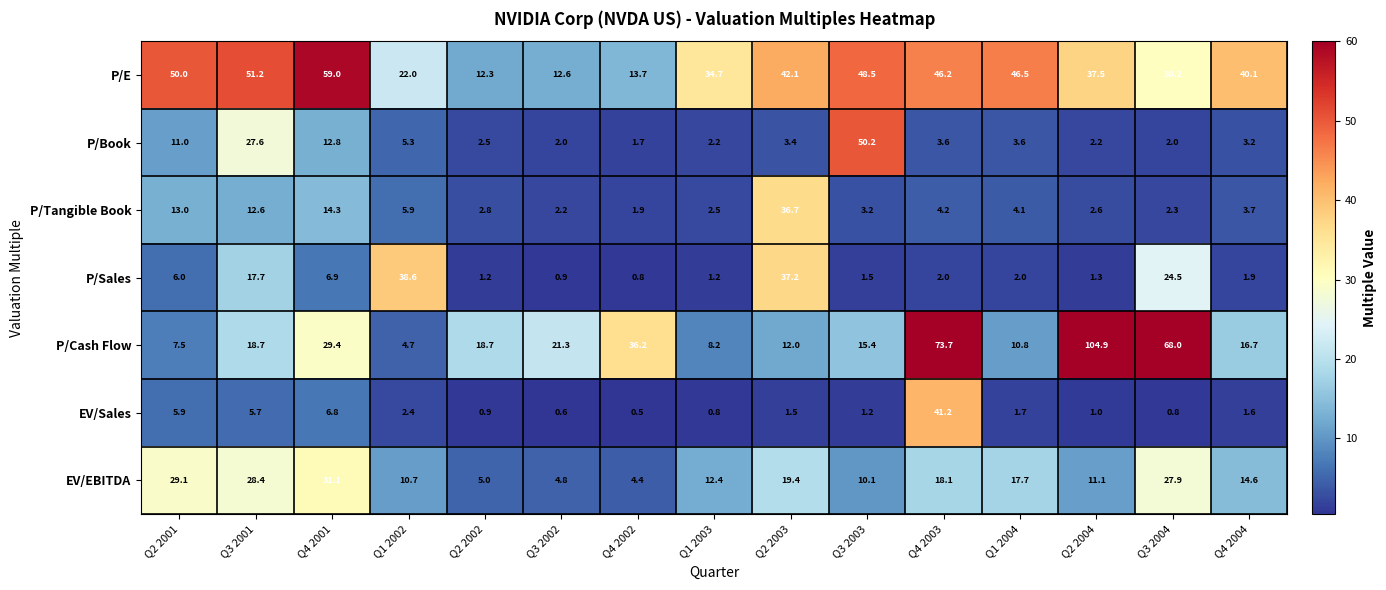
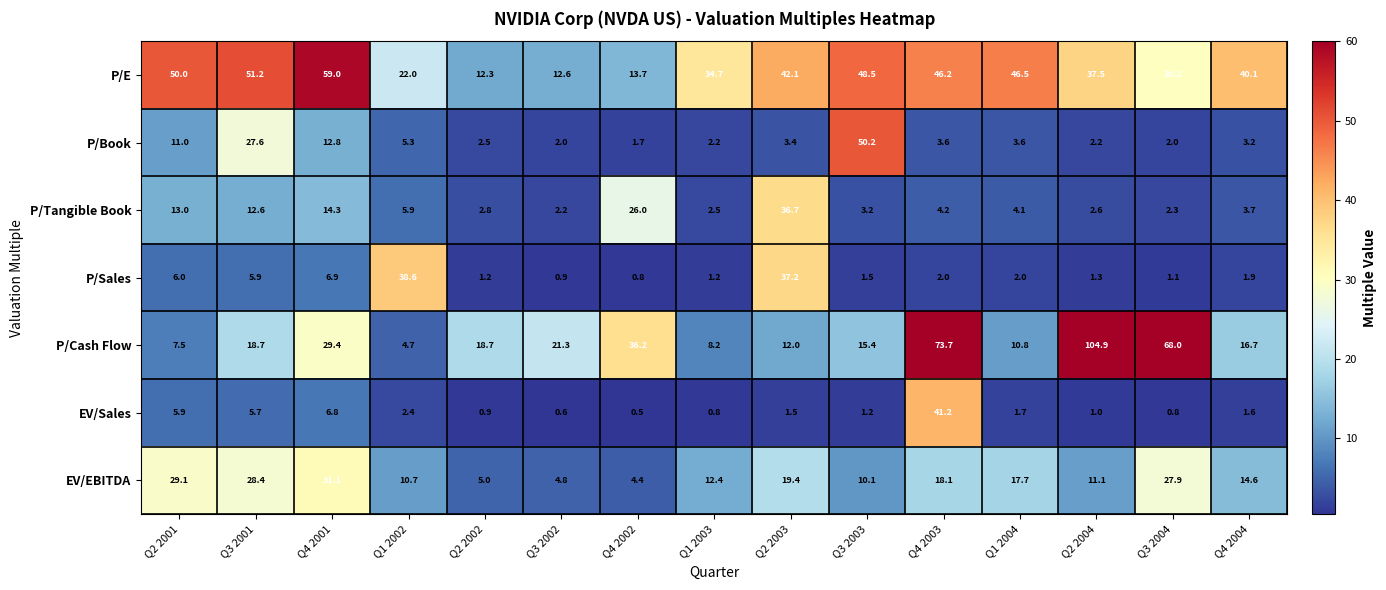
  {
    "P/E": {
      "Q2 2001": 50.0,
      "Q3 2001": 51.2,
      "Q4 2001": 59.0,
      "Q1 2002": 22.0,
      "Q2 2002": 12.3,
      "Q3 2002": 12.6,
      "Q4 2002": 13.7,
      "Q1 2003": 34.7,
      "Q2 2003": 42.1,
      "Q3 2003": 48.5,
      "Q4 2003": 46.2,
      "Q1 2004": 46.5,
      "Q2 2004": 37.5,
      "Q3 2004": 30.2,
      "Q4 2004": 40.1
    },
    "P/Book": {
      "Q2 2001": 11.0,
      "Q3 2001": 27.6,
      "Q4 2001": 12.8,
      "Q1 2002": 5.3,
      "Q2 2002": 2.5,
      "Q3 2002": 2.0,
      "Q4 2002": 1.7,
      "Q1 2003": 2.2,
      "Q2 2003": 3.4,
      "Q3 2003": 50.2,
      "Q4 2003": 3.6,
      "Q1 2004": 3.6,
      "Q2 2004": 2.2,
      "Q3 2004": 2.0,
      "Q4 2004": 3.2
    },
    "P/Tangible Book": {
      "Q2 2001": 13.0,
      "Q3 2001": 12.6,
      "Q4 2001": 14.3,
      "Q1 2002": 5.9,
      "Q2 2002": 2.8,
      "Q3 2002": 2.2,
-     "Q4 2002": 1.9,
+     "Q4 2002": 26.0,
      "Q1 2003": 2.5,
      "Q2 2003": 36.7,
      "Q3 2003": 3.2,
      "Q4 2003": 4.2,
      "Q1 2004": 4.1,
      "Q2 2004": 2.6,
      "Q3 2004": 2.3,
      "Q4 2004": 3.7
    },
    "P/Sales": {
      "Q2 2001": 6.0,
-     "Q3 2001": 17.7,
+     "Q3 2001": 5.9,
      "Q4 2001": 6.9,
      "Q1 2002": 38.6,
      "Q2 2002": 1.2,
      "Q3 2002": 0.9,
      "Q4 2002": 0.8,
      "Q1 2003": 1.2,
      "Q2 2003": 37.2,
      "Q3 2003": 1.5,
      "Q4 2003": 2.0,
      "Q1 2004": 2.0,
      "Q2 2004": 1.3,
-     "Q3 2004": 24.5,
+     "Q3 2004": 1.1,
      "Q4 2004": 1.9
    },
    "P/Cash Flow": {
      "Q2 2001": 7.5,
      "Q3 2001": 18.7,
      "Q4 2001": 29.4,
      "Q1 2002": 4.7,
      "Q2 2002": 18.7,
      "Q3 2002": 21.3,
      "Q4 2002": 36.2,
      "Q1 2003": 8.2,
      "Q2 2003": 12.0,
      "Q3 2003": 15.4,
      "Q4 2003": 73.7,
      "Q1 2004": 10.8,
      "Q2 2004": 104.9,
      "Q3 2004": 68.0,
      "Q4 2004": 16.7
    },
    "EV/Sales": {
      "Q2 2001": 5.9,
      "Q3 2001": 5.7,
      "Q4 2001": 6.8,
      "Q1 2002": 2.4,
      "Q2 2002": 0.9,
      "Q3 2002": 0.6,
      "Q4 2002": 0.5,
      "Q1 2003": 0.8,
      "Q2 2003": 1.5,
      "Q3 2003": 1.2,
      "Q4 2003": 41.2,
      "Q1 2004": 1.7,
      "Q2 2004": 1.0,
      "Q3 2004": 0.8,
      "Q4 2004": 1.6
    },
    "EV/EBITDA": {
      "Q2 2001": 29.1,
      "Q3 2001": 28.4,
      "Q4 2001": 31.1,
      "Q1 2002": 10.7,
      "Q2 2002": 5.0,
      "Q3 2002": 4.8,
      "Q4 2002": 4.4,
      "Q1 2003": 12.4,
      "Q2 2003": 19.4,
      "Q3 2003": 10.1,
      "Q4 2003": 18.1,
      "Q1 2004": 17.7,
      "Q2 2004": 11.1,
      "Q3 2004": 27.9,
      "Q4 2004": 14.6
    }
  }
